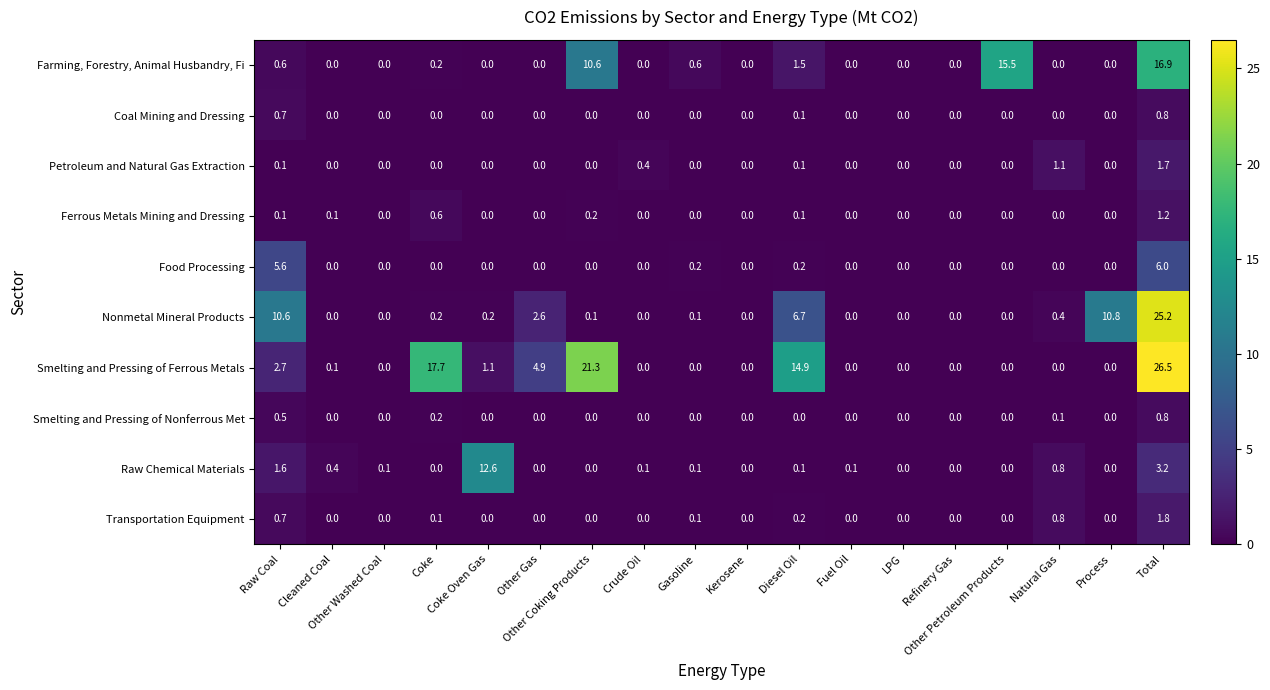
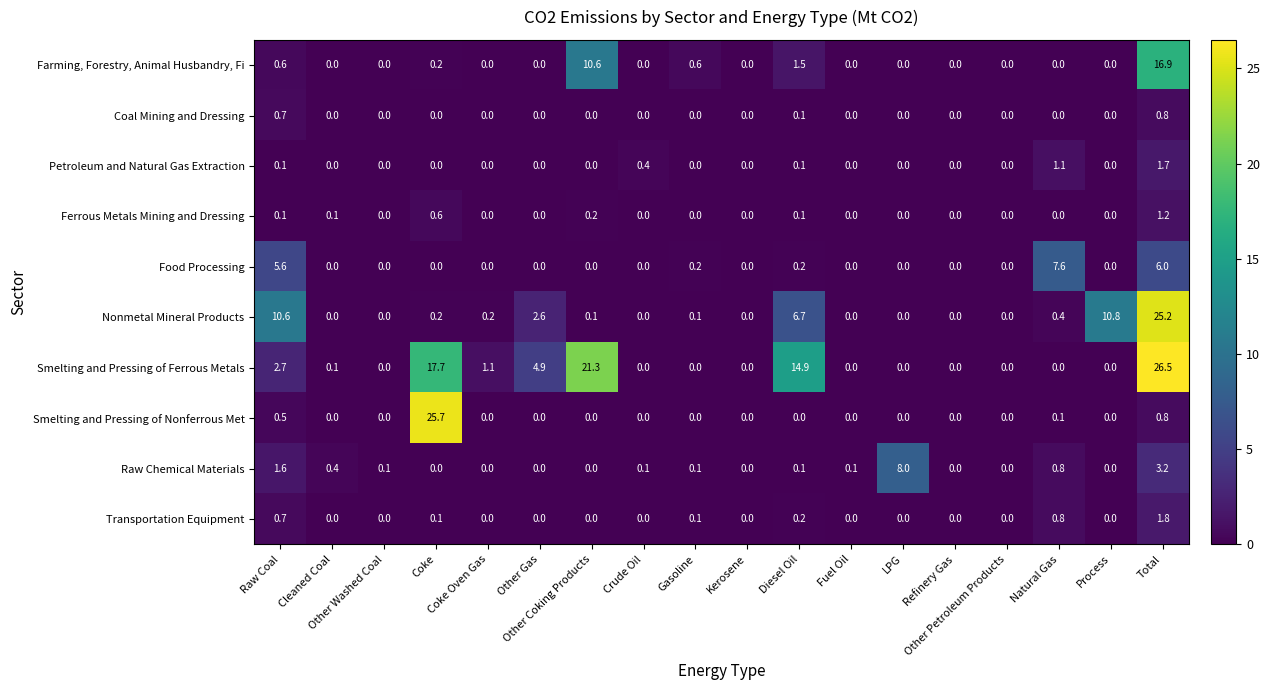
  {
    "Farming, Forestry, Animal Husbandry, Fi": {
      "Raw Coal": 0.6,
      "Cleaned Coal": 0.0,
      "Other Washed Coal": 0.0,
      "Coke": 0.2,
      "Coke Oven Gas": 0.0,
      "Other Gas": 0.0,
      "Other Coking Products": 10.6,
      "Crude Oil": 0.0,
      "Gasoline": 0.6,
      "Kerosene": 0.0,
      "Diesel Oil": 1.5,
      "Fuel Oil": 0.0,
      "LPG": 0.0,
      "Refinery Gas": 0.0,
-     "Other Petroleum Products": 15.5,
+     "Other Petroleum Products": 0.0,
      "Natural Gas": 0.0,
      "Process": 0.0,
      "Total": 16.9
    },
    "Coal Mining and Dressing": {
      "Raw Coal": 0.7,
      "Cleaned Coal": 0.0,
      "Other Washed Coal": 0.0,
      "Coke": 0.0,
      "Coke Oven Gas": 0.0,
      "Other Gas": 0.0,
      "Other Coking Products": 0.0,
      "Crude Oil": 0.0,
      "Gasoline": 0.0,
      "Kerosene": 0.0,
      "Diesel Oil": 0.1,
      "Fuel Oil": 0.0,
      "LPG": 0.0,
      "Refinery Gas": 0.0,
      "Other Petroleum Products": 0.0,
      "Natural Gas": 0.0,
      "Process": 0.0,
      "Total": 0.8
    },
    "Petroleum and Natural Gas Extraction": {
      "Raw Coal": 0.1,
      "Cleaned Coal": 0.0,
      "Other Washed Coal": 0.0,
      "Coke": 0.0,
      "Coke Oven Gas": 0.0,
      "Other Gas": 0.0,
      "Other Coking Products": 0.0,
      "Crude Oil": 0.4,
      "Gasoline": 0.0,
      "Kerosene": 0.0,
      "Diesel Oil": 0.1,
      "Fuel Oil": 0.0,
      "LPG": 0.0,
      "Refinery Gas": 0.0,
      "Other Petroleum Products": 0.0,
      "Natural Gas": 1.1,
      "Process": 0.0,
      "Total": 1.7
    },
    "Ferrous Metals Mining and Dressing": {
      "Raw Coal": 0.1,
      "Cleaned Coal": 0.1,
      "Other Washed Coal": 0.0,
      "Coke": 0.6,
      "Coke Oven Gas": 0.0,
      "Other Gas": 0.0,
      "Other Coking Products": 0.2,
      "Crude Oil": 0.0,
      "Gasoline": 0.0,
      "Kerosene": 0.0,
      "Diesel Oil": 0.1,
      "Fuel Oil": 0.0,
      "LPG": 0.0,
      "Refinery Gas": 0.0,
      "Other Petroleum Products": 0.0,
      "Natural Gas": 0.0,
      "Process": 0.0,
      "Total": 1.2
    },
    "Food Processing": {
      "Raw Coal": 5.6,
      "Cleaned Coal": 0.0,
      "Other Washed Coal": 0.0,
      "Coke": 0.0,
      "Coke Oven Gas": 0.0,
      "Other Gas": 0.0,
      "Other Coking Products": 0.0,
      "Crude Oil": 0.0,
      "Gasoline": 0.2,
      "Kerosene": 0.0,
      "Diesel Oil": 0.2,
      "Fuel Oil": 0.0,
      "LPG": 0.0,
      "Refinery Gas": 0.0,
      "Other Petroleum Products": 0.0,
-     "Natural Gas": 0.0,
+     "Natural Gas": 7.6,
      "Process": 0.0,
      "Total": 6.0
    },
    "Nonmetal Mineral Products": {
      "Raw Coal": 10.6,
      "Cleaned Coal": 0.0,
      "Other Washed Coal": 0.0,
      "Coke": 0.2,
      "Coke Oven Gas": 0.2,
      "Other Gas": 2.6,
      "Other Coking Products": 0.1,
      "Crude Oil": 0.0,
      "Gasoline": 0.1,
      "Kerosene": 0.0,
      "Diesel Oil": 6.7,
      "Fuel Oil": 0.0,
      "LPG": 0.0,
      "Refinery Gas": 0.0,
      "Other Petroleum Products": 0.0,
      "Natural Gas": 0.4,
      "Process": 10.8,
      "Total": 25.2
    },
    "Smelting and Pressing of Ferrous Metals": {
      "Raw Coal": 2.7,
      "Cleaned Coal": 0.1,
      "Other Washed Coal": 0.0,
      "Coke": 17.7,
      "Coke Oven Gas": 1.1,
      "Other Gas": 4.9,
      "Other Coking Products": 21.3,
      "Crude Oil": 0.0,
      "Gasoline": 0.0,
      "Kerosene": 0.0,
      "Diesel Oil": 14.9,
      "Fuel Oil": 0.0,
      "LPG": 0.0,
      "Refinery Gas": 0.0,
      "Other Petroleum Products": 0.0,
      "Natural Gas": 0.0,
      "Process": 0.0,
      "Total": 26.5
    },
    "Smelting and Pressing of Nonferrous Met": {
      "Raw Coal": 0.5,
      "Cleaned Coal": 0.0,
      "Other Washed Coal": 0.0,
-     "Coke": 0.2,
+     "Coke": 25.7,
      "Coke Oven Gas": 0.0,
      "Other Gas": 0.0,
      "Other Coking Products": 0.0,
      "Crude Oil": 0.0,
      "Gasoline": 0.0,
      "Kerosene": 0.0,
      "Diesel Oil": 0.0,
      "Fuel Oil": 0.0,
      "LPG": 0.0,
      "Refinery Gas": 0.0,
      "Other Petroleum Products": 0.0,
      "Natural Gas": 0.1,
      "Process": 0.0,
      "Total": 0.8
    },
    "Raw Chemical Materials": {
      "Raw Coal": 1.6,
      "Cleaned Coal": 0.4,
      "Other Washed Coal": 0.1,
      "Coke": 0.0,
-     "Coke Oven Gas": 12.6,
+     "Coke Oven Gas": 0.0,
      "Other Gas": 0.0,
      "Other Coking Products": 0.0,
      "Crude Oil": 0.1,
      "Gasoline": 0.1,
      "Kerosene": 0.0,
      "Diesel Oil": 0.1,
      "Fuel Oil": 0.1,
-     "LPG": 0.0,
+     "LPG": 8.0,
      "Refinery Gas": 0.0,
      "Other Petroleum Products": 0.0,
      "Natural Gas": 0.8,
      "Process": 0.0,
      "Total": 3.2
    },
    "Transportation Equipment": {
      "Raw Coal": 0.7,
      "Cleaned Coal": 0.0,
      "Other Washed Coal": 0.0,
      "Coke": 0.1,
      "Coke Oven Gas": 0.0,
      "Other Gas": 0.0,
      "Other Coking Products": 0.0,
      "Crude Oil": 0.0,
      "Gasoline": 0.1,
      "Kerosene": 0.0,
      "Diesel Oil": 0.2,
      "Fuel Oil": 0.0,
      "LPG": 0.0,
      "Refinery Gas": 0.0,
      "Other Petroleum Products": 0.0,
      "Natural Gas": 0.8,
      "Process": 0.0,
      "Total": 1.8
    }
  }
